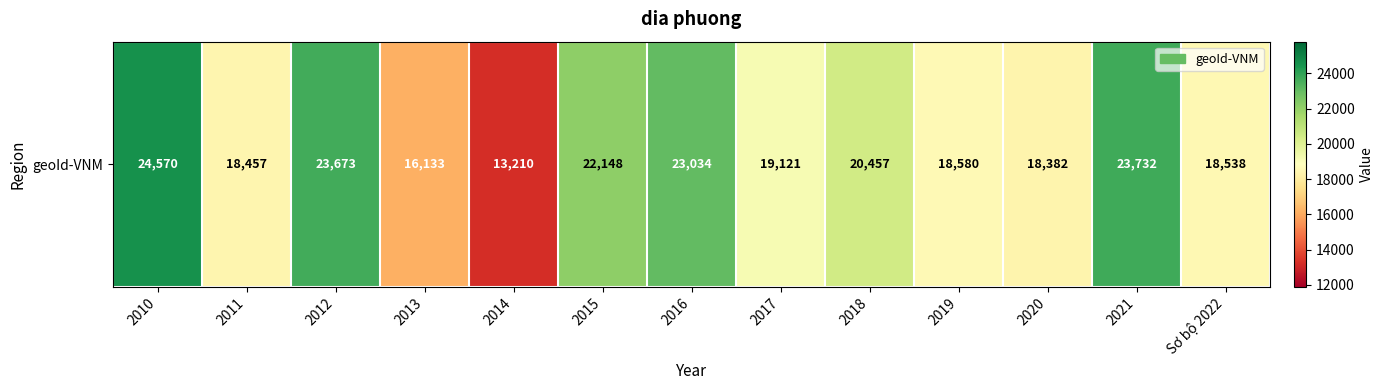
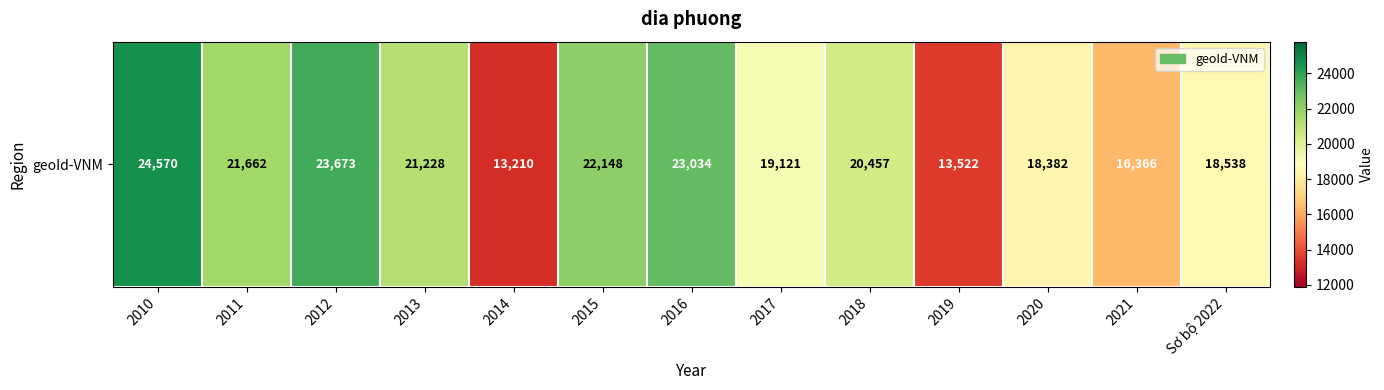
  {
    "geoId-VNM": {
      "2010": "24,570",
-     "2011": "18,457",
+     "2011": "21,662",
      "2012": "23,673",
-     "2013": "16,133",
+     "2013": "21,228",
      "2014": "13,210",
      "2015": "22,148",
      "2016": "23,034",
      "2017": "19,121",
      "2018": "20,457",
-     "2019": "18,580",
+     "2019": "13,522",
      "2020": "18,382",
-     "2021": "23,732",
+     "2021": "16,366",
      "Sơ bộ 2022": "18,538"
    }
  }
